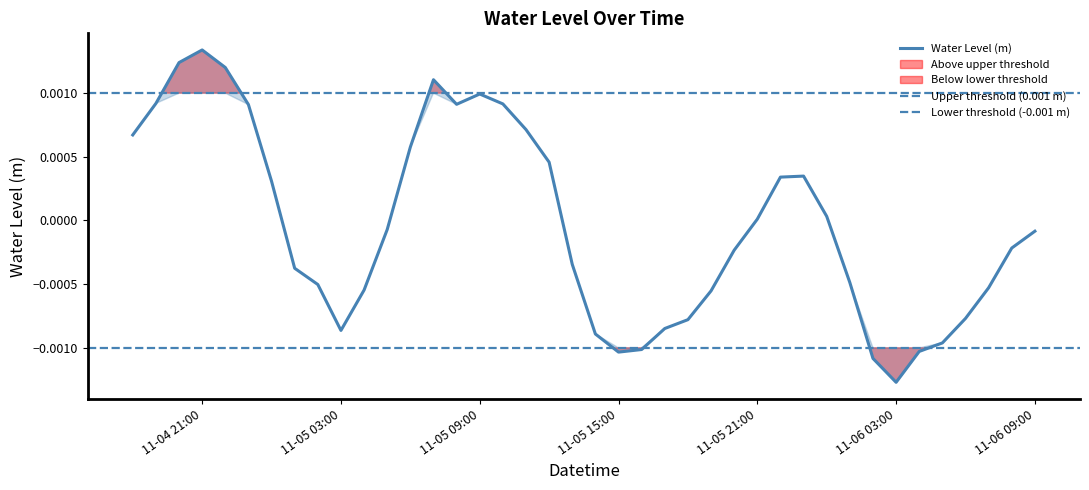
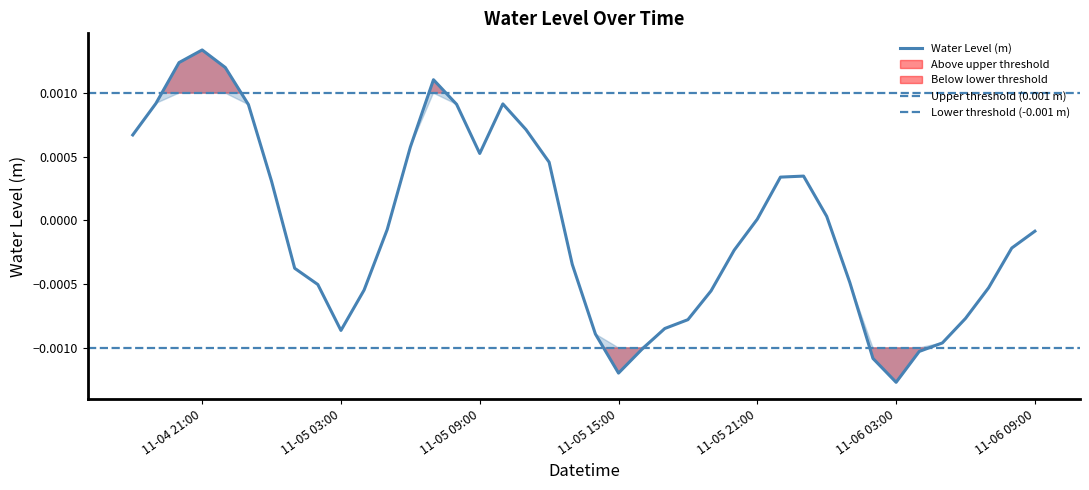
  {
    "11-04 21:00": 0.00134,
    "11-05 03:00": -0.00086,
-   "11-05 09:00": 0.00099,
-   "11-05 15:00": -0.00103,
+   "11-05 09:00": 0.00053,
+   "11-05 15:00": -0.00120,
    "11-05 21:00": 0.00001,
    "11-06 03:00": -0.00127,
    "11-06 09:00": -0.00008
  }
